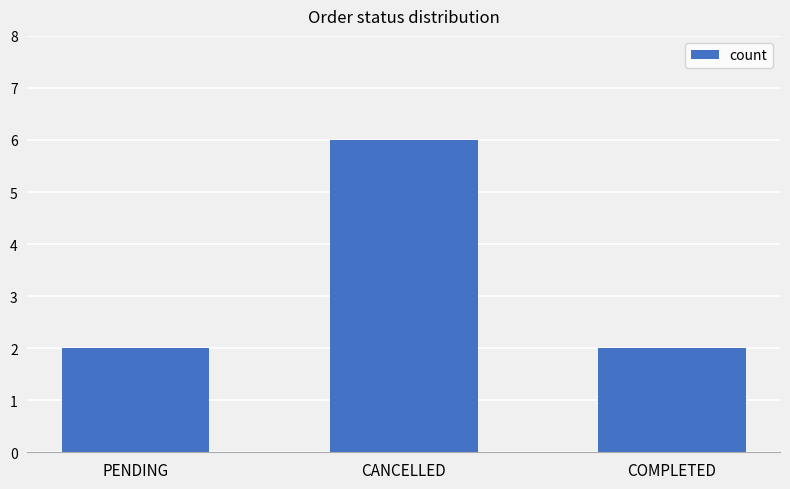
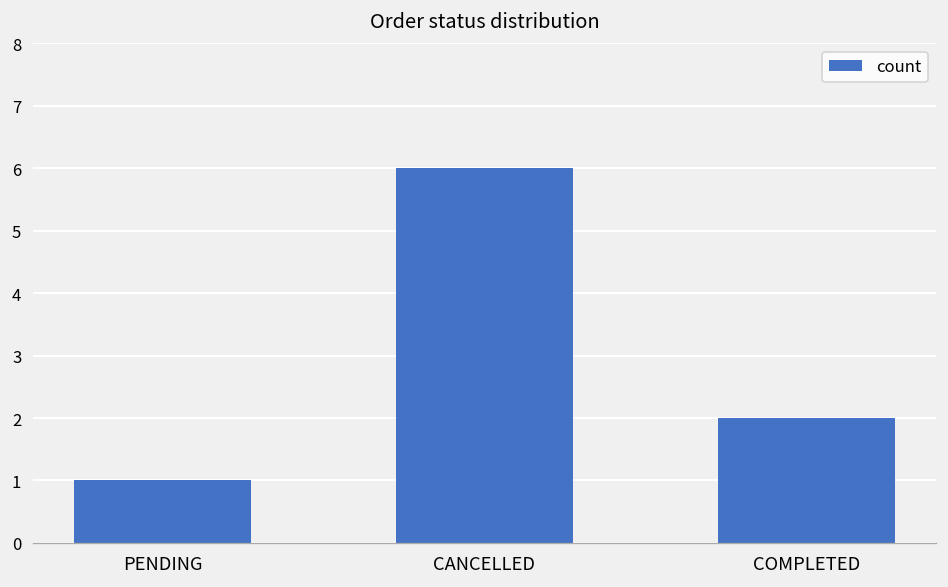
  {
-   "PENDING": 2,
+   "PENDING": 1,
    "CANCELLED": 6,
    "COMPLETED": 2
  }
